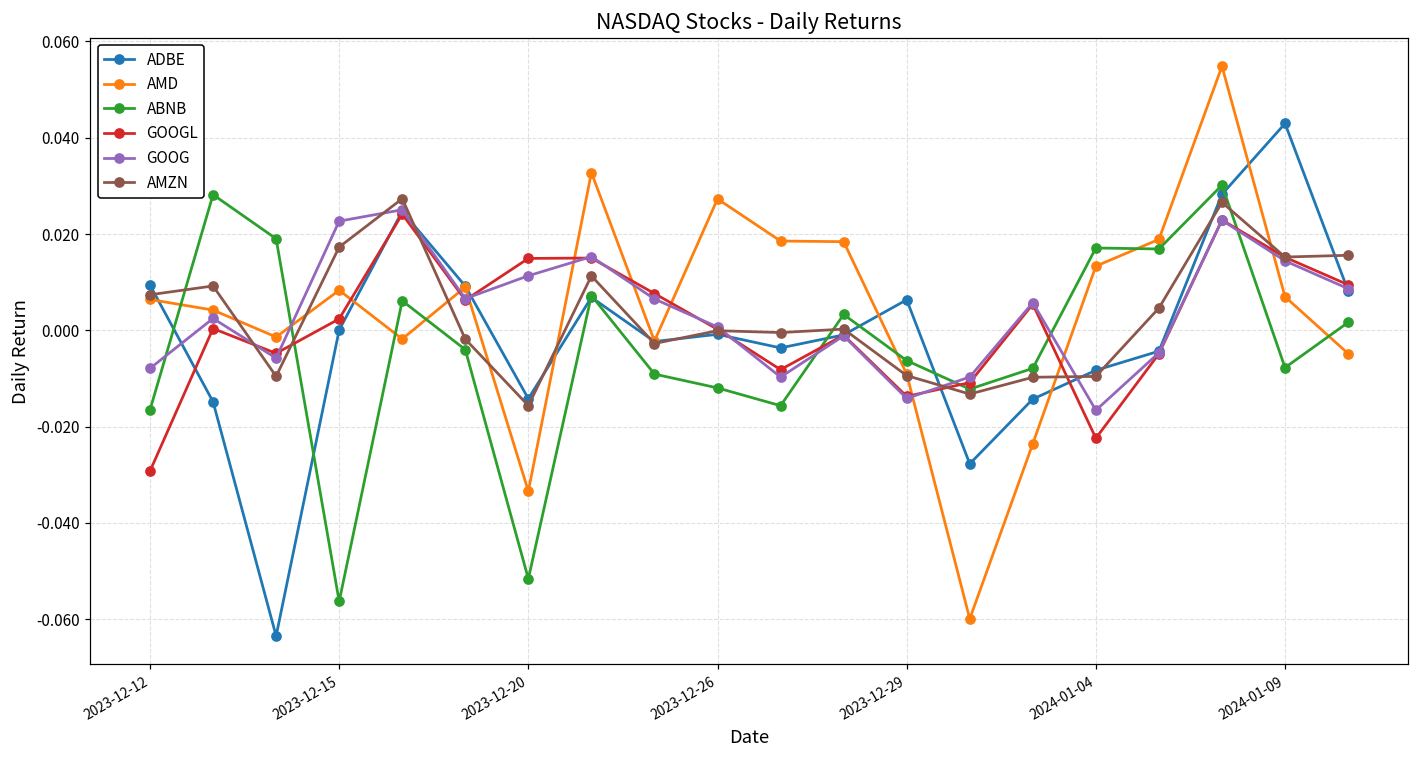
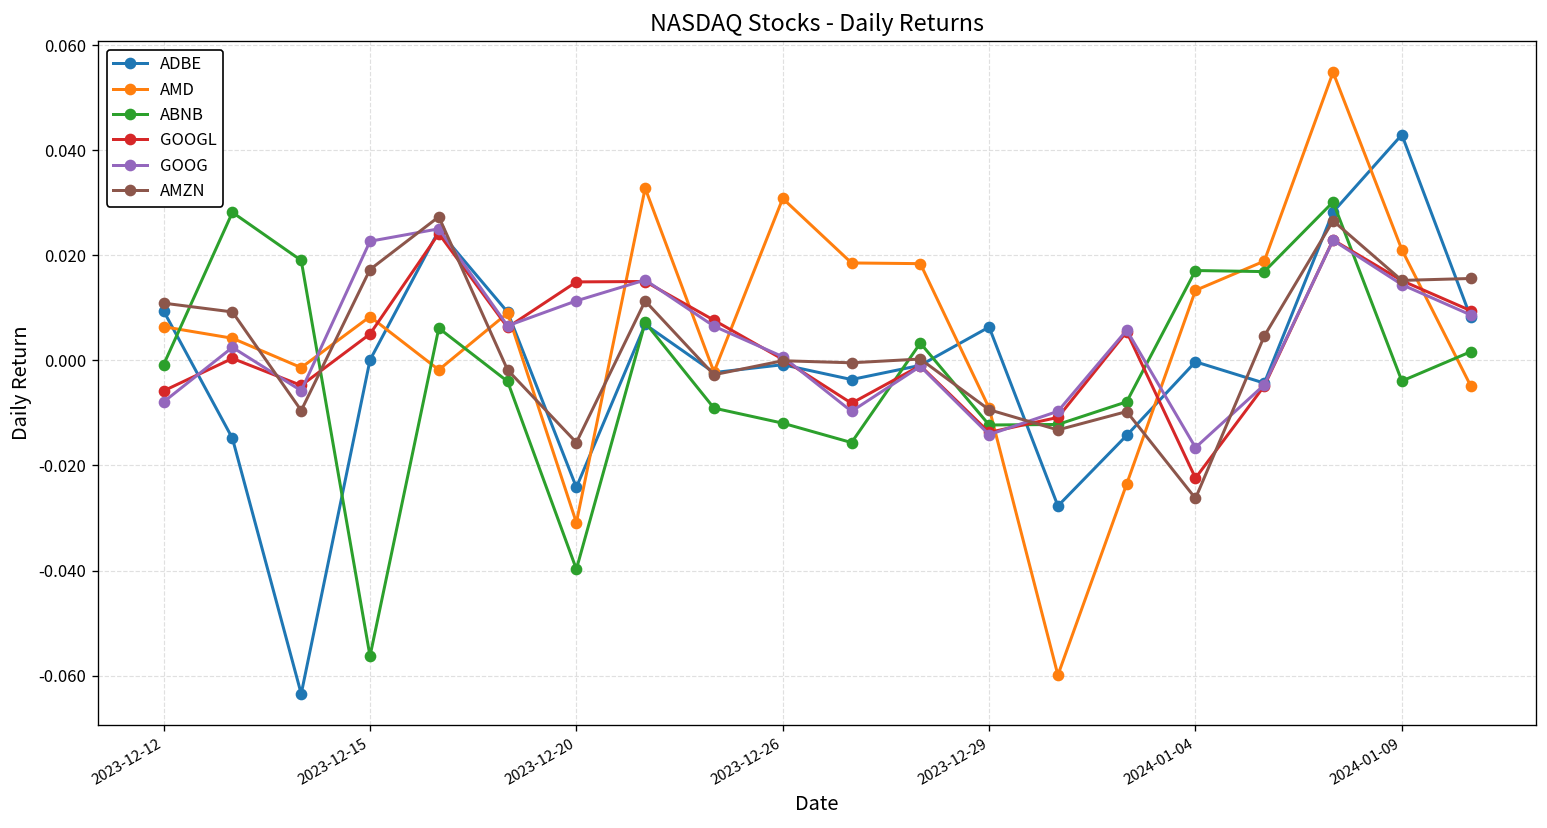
  {
    "ADBE": {
      "2023-12-12": 0.009,
      "2023-12-15": 0.000,
-     "2023-12-20": -0.014,
+     "2023-12-20": -0.024,
      "2023-12-26": -0.001,
      "2023-12-29": 0.006,
-     "2024-01-04": -0.008,
+     "2024-01-04": 0.000,
      "2024-01-09": 0.043
    },
    "AMD": {
      "2023-12-12": 0.006,
      "2023-12-15": 0.008,
-     "2023-12-20": -0.033,
-     "2023-12-26": 0.027,
+     "2023-12-20": -0.031,
+     "2023-12-26": 0.031,
      "2024-01-04": 0.013,
-     "2024-01-09": 0.007
+     "2024-01-09": 0.021
    },
    "ABNB": {
-     "2023-12-12": -0.017,
+     "2023-12-12": -0.001,
      "2023-12-15": -0.056,
-     "2023-12-20": -0.052,
+     "2023-12-20": -0.040,
      "2023-12-26": -0.012,
-     "2023-12-29": -0.006,
+     "2023-12-29": -0.012,
      "2024-01-04": 0.017,
-     "2024-01-09": -0.008
+     "2024-01-09": -0.004
    },
    "GOOGL": {
-     "2023-12-12": -0.029,
-     "2023-12-15": 0.002,
+     "2023-12-12": -0.006,
+     "2023-12-15": 0.005,
      "2023-12-20": 0.015,
      "2024-01-04": -0.022
    },
    "GOOG": {
      "2023-12-12": -0.008,
      "2023-12-15": 0.023,
      "2023-12-20": 0.011,
      "2024-01-04": -0.017,
      "2024-01-09": 0.014
    },
    "AMZN": {
-     "2023-12-12": 0.007,
+     "2023-12-12": 0.011,
      "2023-12-15": 0.017,
      "2023-12-20": -0.016,
-     "2024-01-04": -0.010
+     "2024-01-04": -0.026
    }
  }
